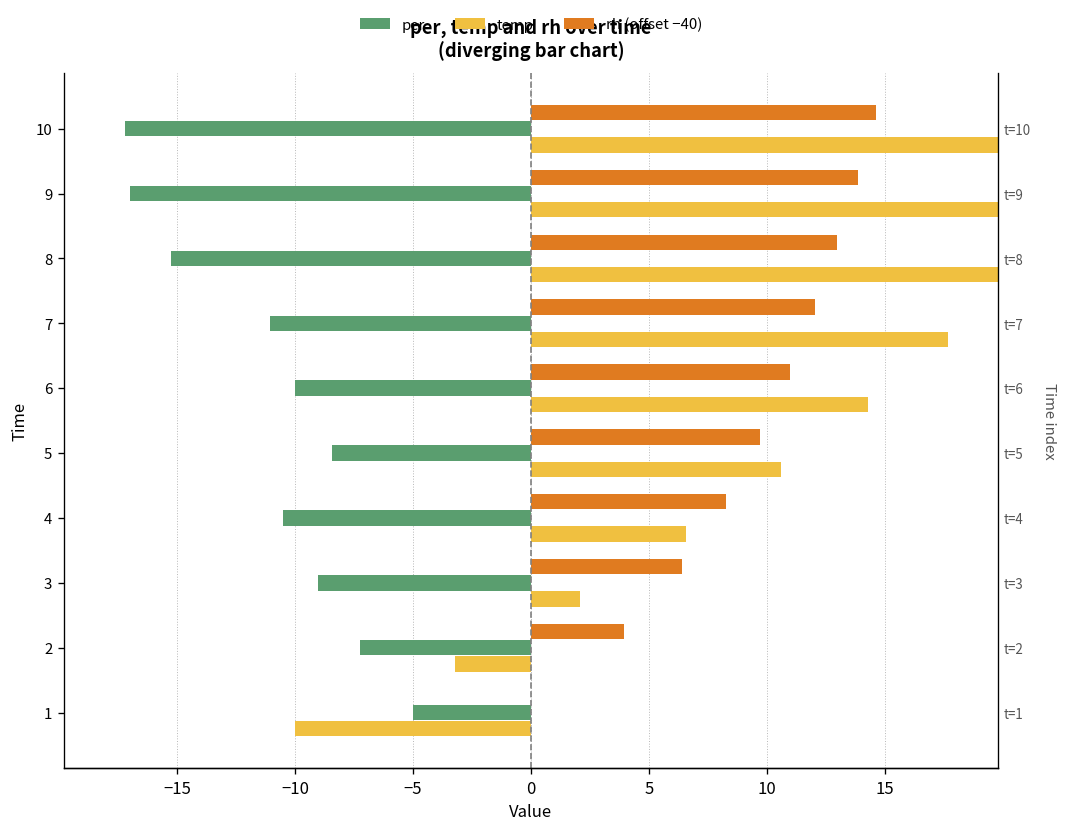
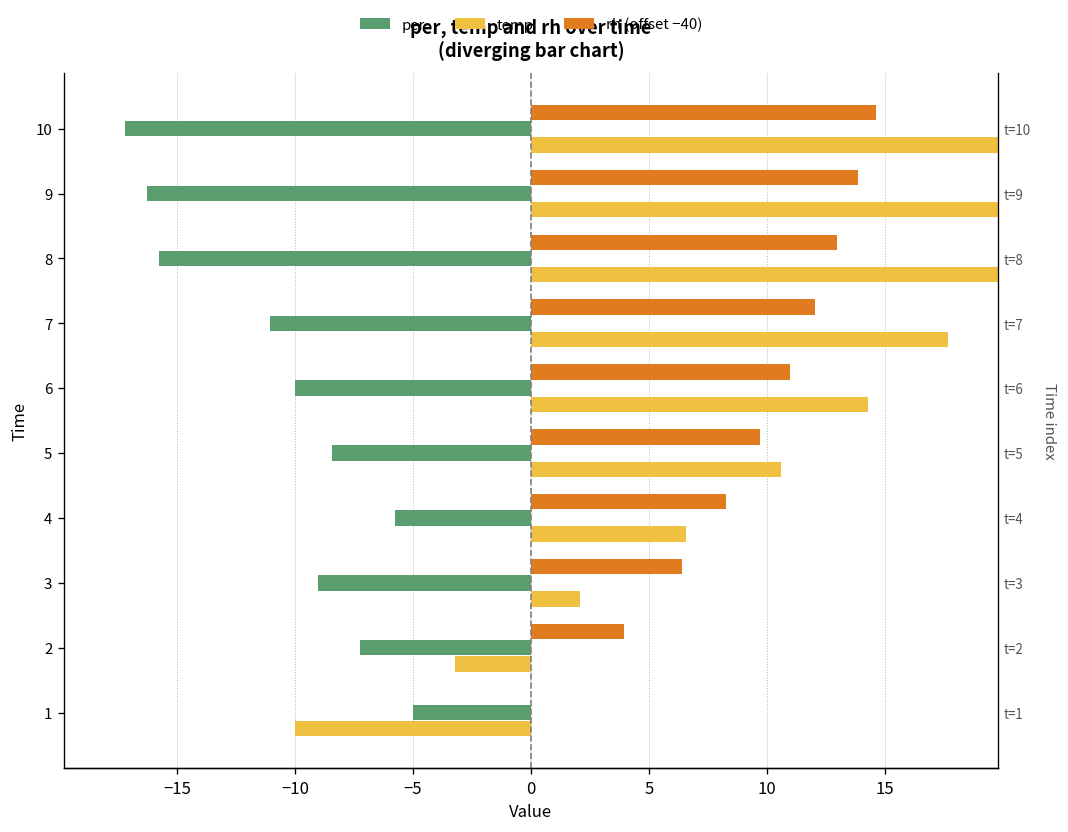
  {
    "per": {
      "10": -17.2,
-     "9": -17.0,
-     "8": -15.3,
+     "9": -16.3,
+     "8": -15.8,
      "7": -11.1,
      "6": -10.0,
      "5": -8.4,
-     "4": -10.5,
+     "4": -5.8,
      "3": -9.0,
      "2": -7.3,
      "1": -5.0
    }
  }
